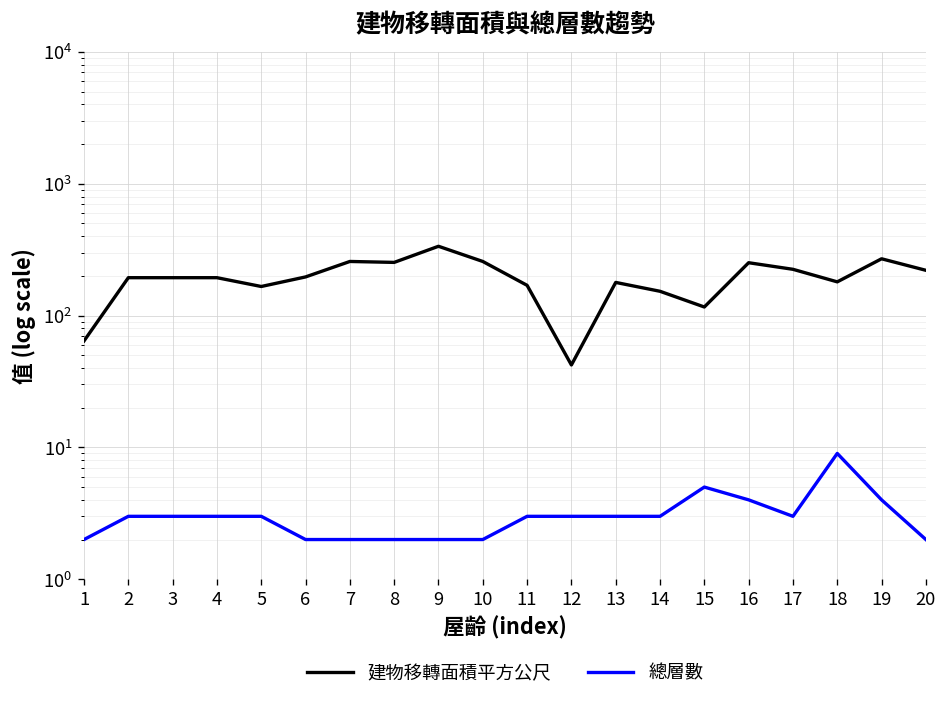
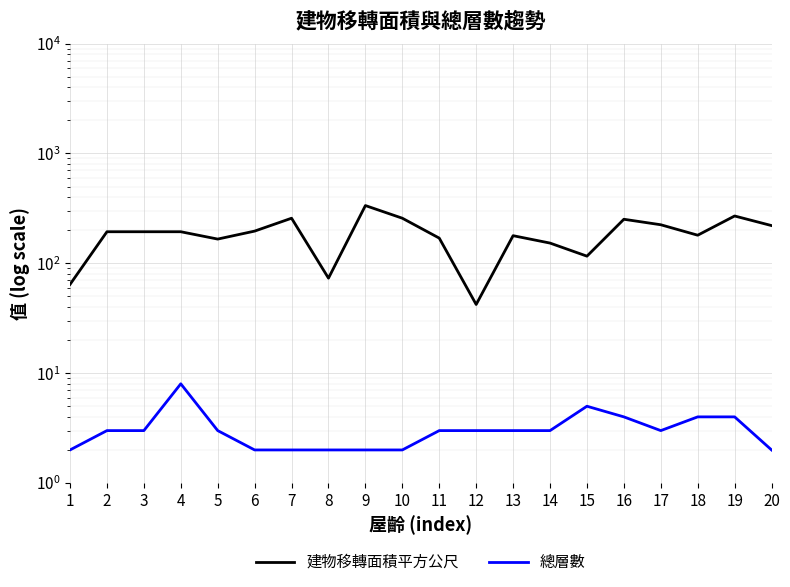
  {
    "建物移轉面積平方公尺": {
      "1": 60,
      "2": 190,
      "3": 190,
      "4": 190,
      "5": 170,
      "6": 200,
      "7": 260,
-     "8": 250,
+     "8": 70,
      "9": 340,
      "10": 260,
      "11": 170,
      "12": 42,
      "13": 180,
      "14": 150,
      "15": 120,
      "16": 250,
      "17": 220,
      "18": 180,
      "19": 270,
      "20": 220
    },
    "總層數": {
      "1": 2,
      "2": 3,
      "3": 3,
-     "4": 3,
+     "4": 8,
      "5": 3,
      "6": 2,
      "7": 2,
      "8": 2,
      "9": 2,
      "10": 2,
      "11": 3,
      "12": 3,
      "13": 3,
      "14": 3,
      "15": 5,
      "16": 4,
      "17": 3,
-     "18": 9,
+     "18": 4,
      "19": 4,
      "20": 2
    }
  }
